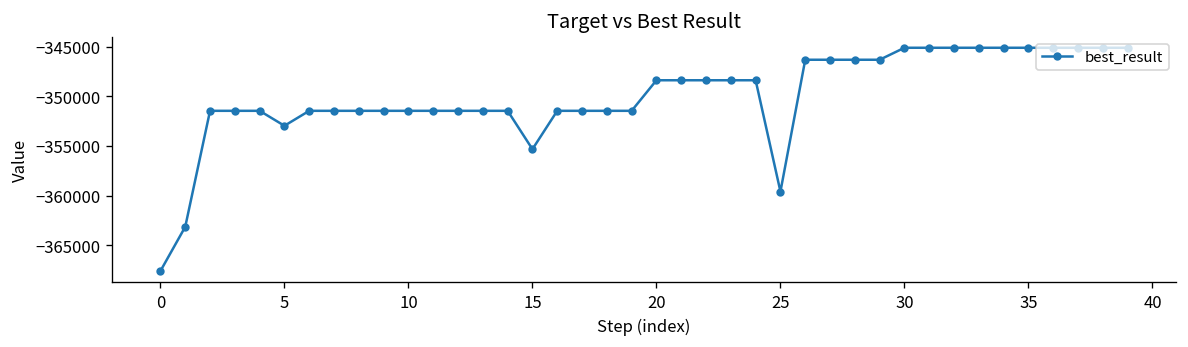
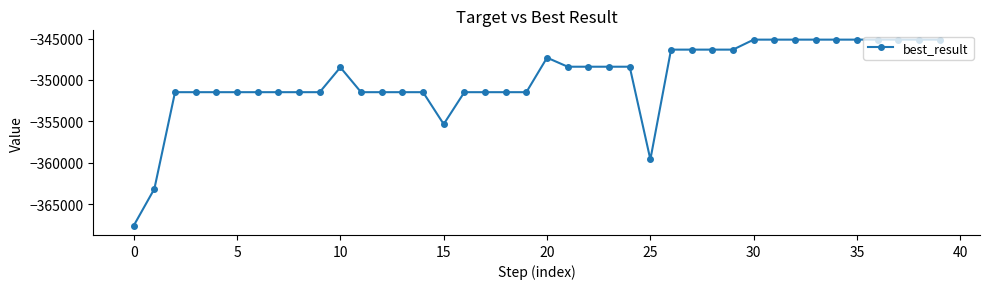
  {
    "0": -368000,
-   "5": -353000,
-   "10": -351000,
+   "5": -351000,
+   "10": -348000,
    "15": -355000,
-   "20": -348000,
+   "20": -347000,
    "25": -360000,
    "30": -345000,
    "35": -345000
  }
